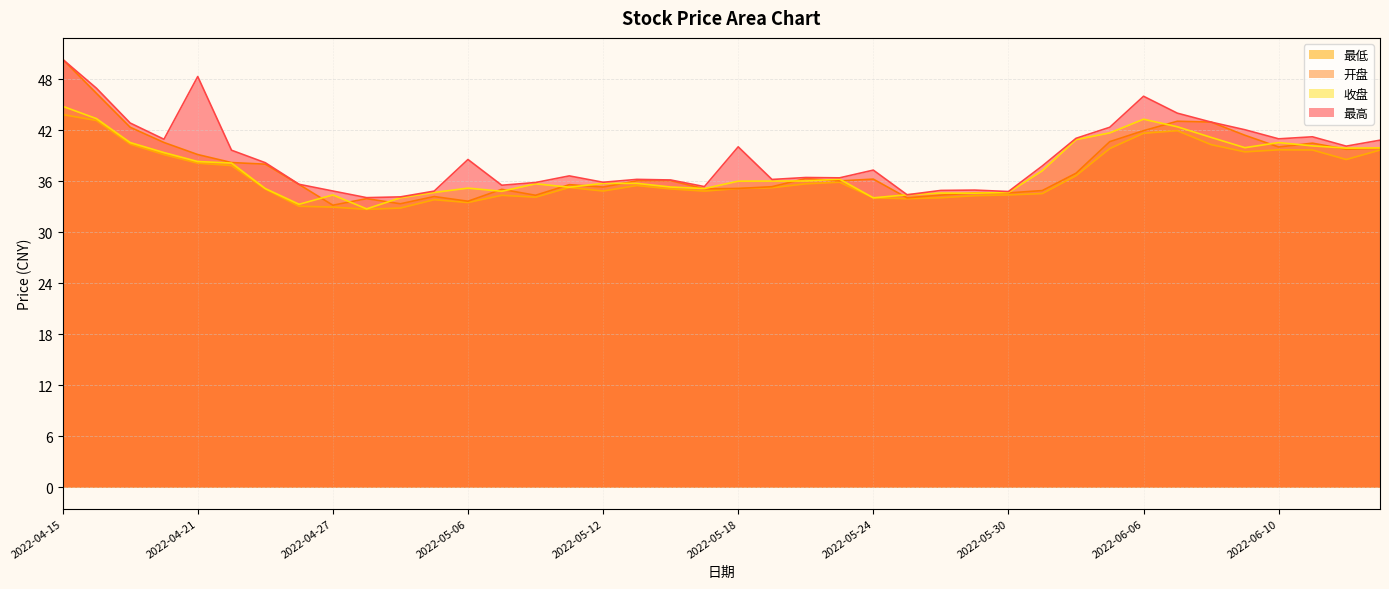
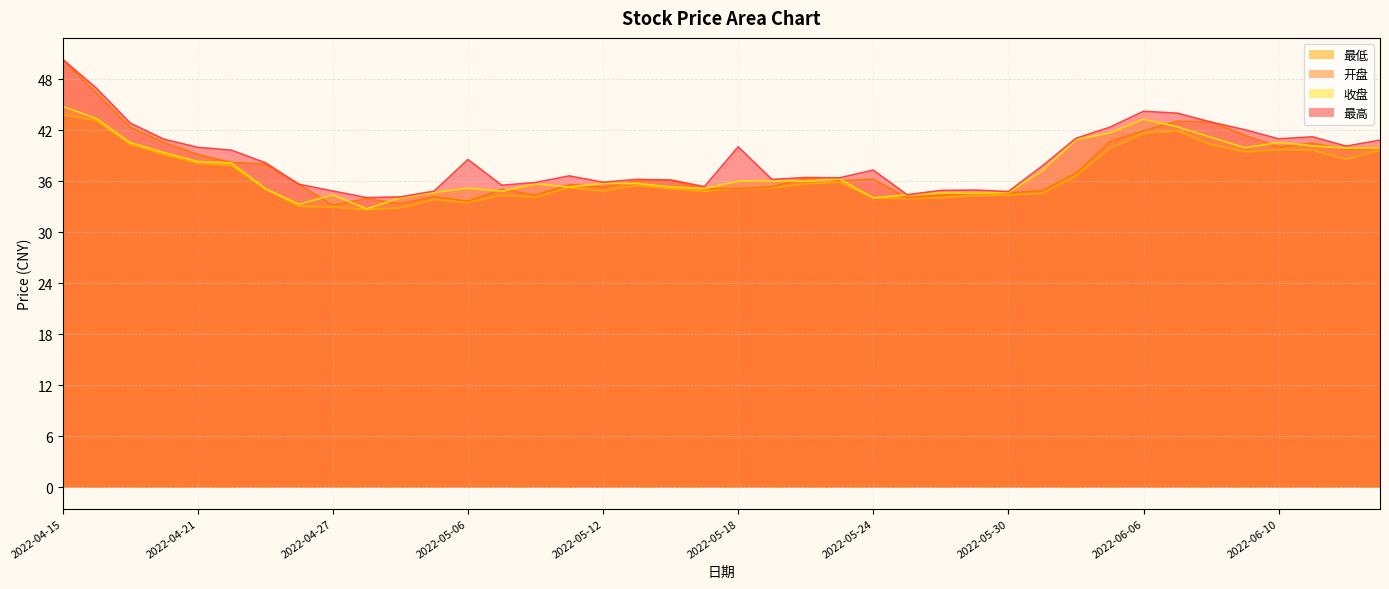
  {
    "最高": {
-     "2022-04-21": 48,
+     "2022-04-21": 40,
      "2022-04-27": 35,
      "2022-05-06": 39,
      "2022-05-18": 40,
      "2022-05-24": 37,
-     "2022-06-06": 46,
+     "2022-06-06": 44,
      "2022-06-10": 41
    }
  }
